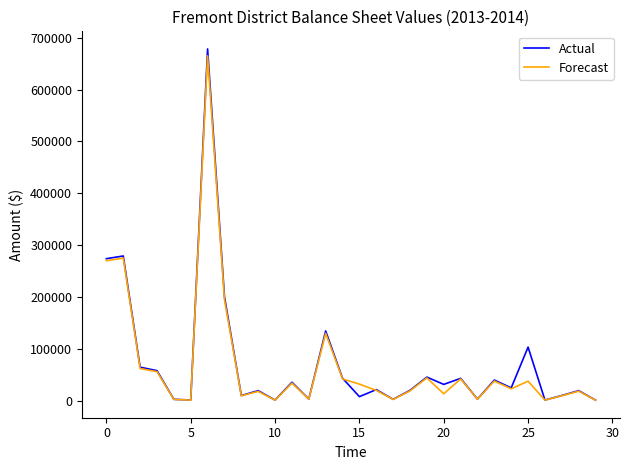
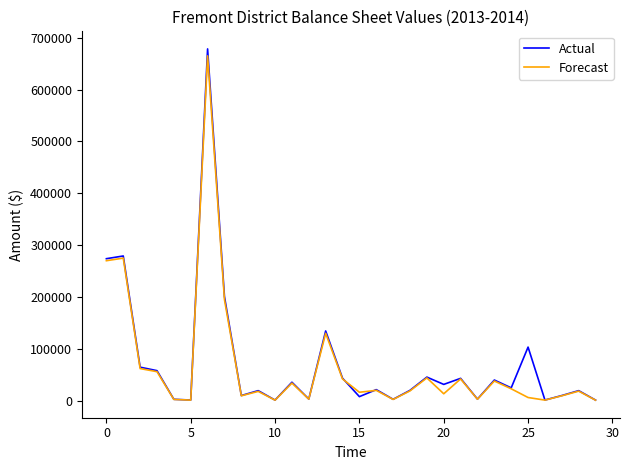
  {
    "Actual": {
      "15": 10000,
      "20": 30000,
      "25": 100000
    },
    "Forecast": {
-     "15": 30000,
+     "15": 20000,
      "20": 10000,
-     "25": 40000
+     "25": 10000
    }
  }
